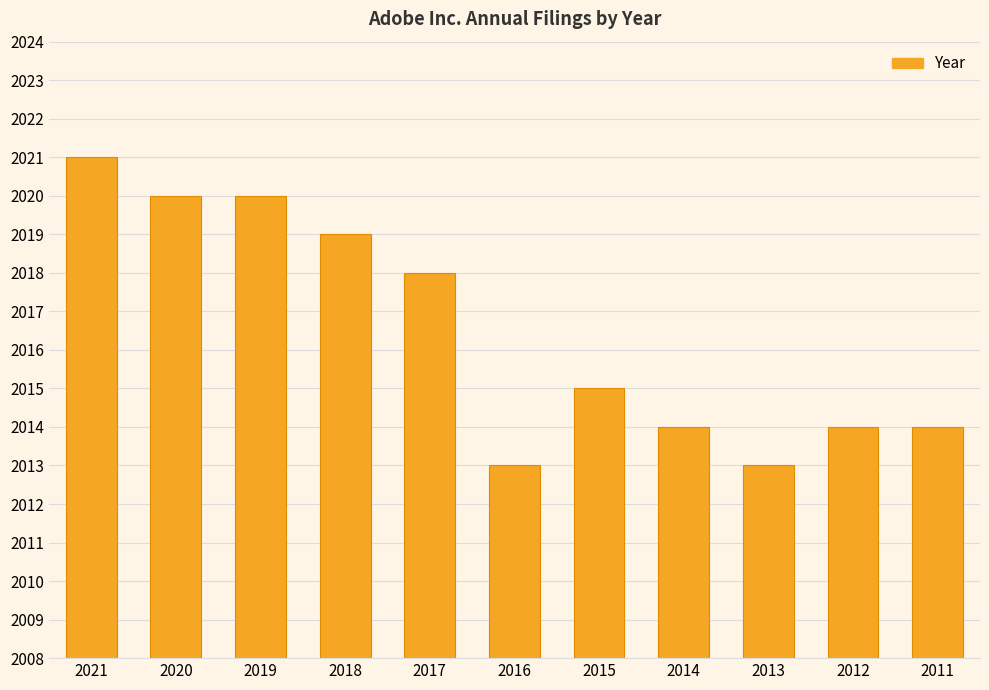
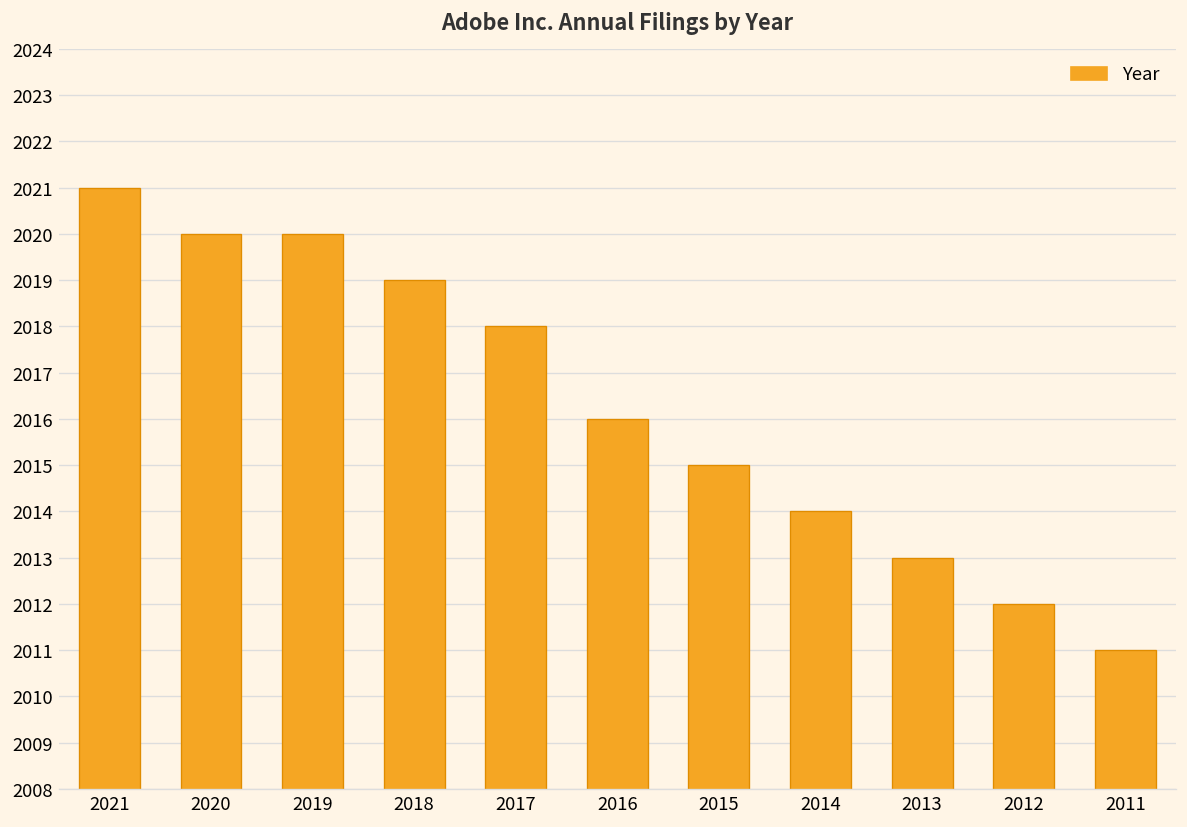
  {
    "2021": 2021,
    "2020": 2020,
    "2019": 2020,
    "2018": 2019,
    "2017": 2018,
-   "2016": 2013,
+   "2016": 2016,
    "2015": 2015,
    "2014": 2014,
    "2013": 2013,
-   "2012": 2014,
-   "2011": 2014
+   "2012": 2012,
+   "2011": 2011
  }
